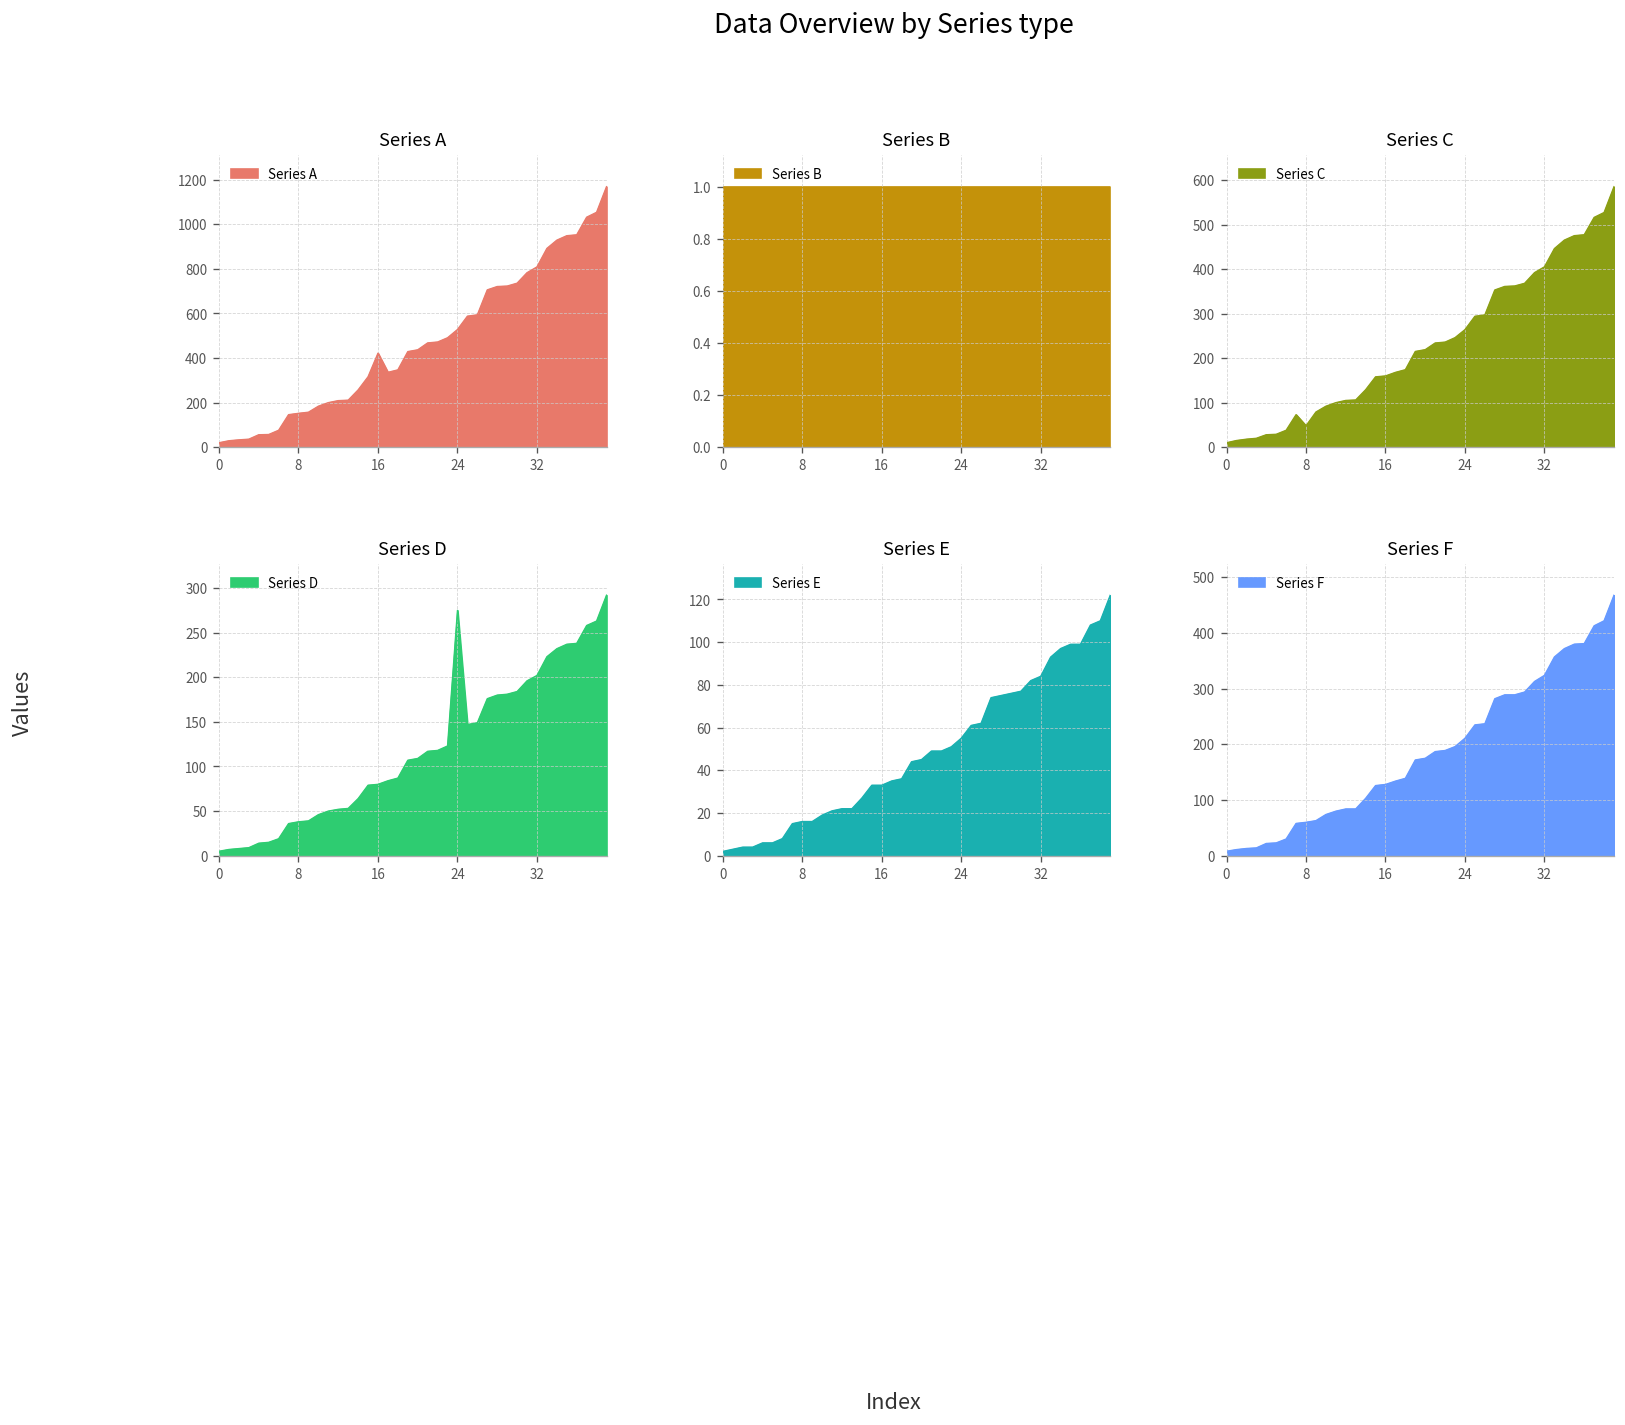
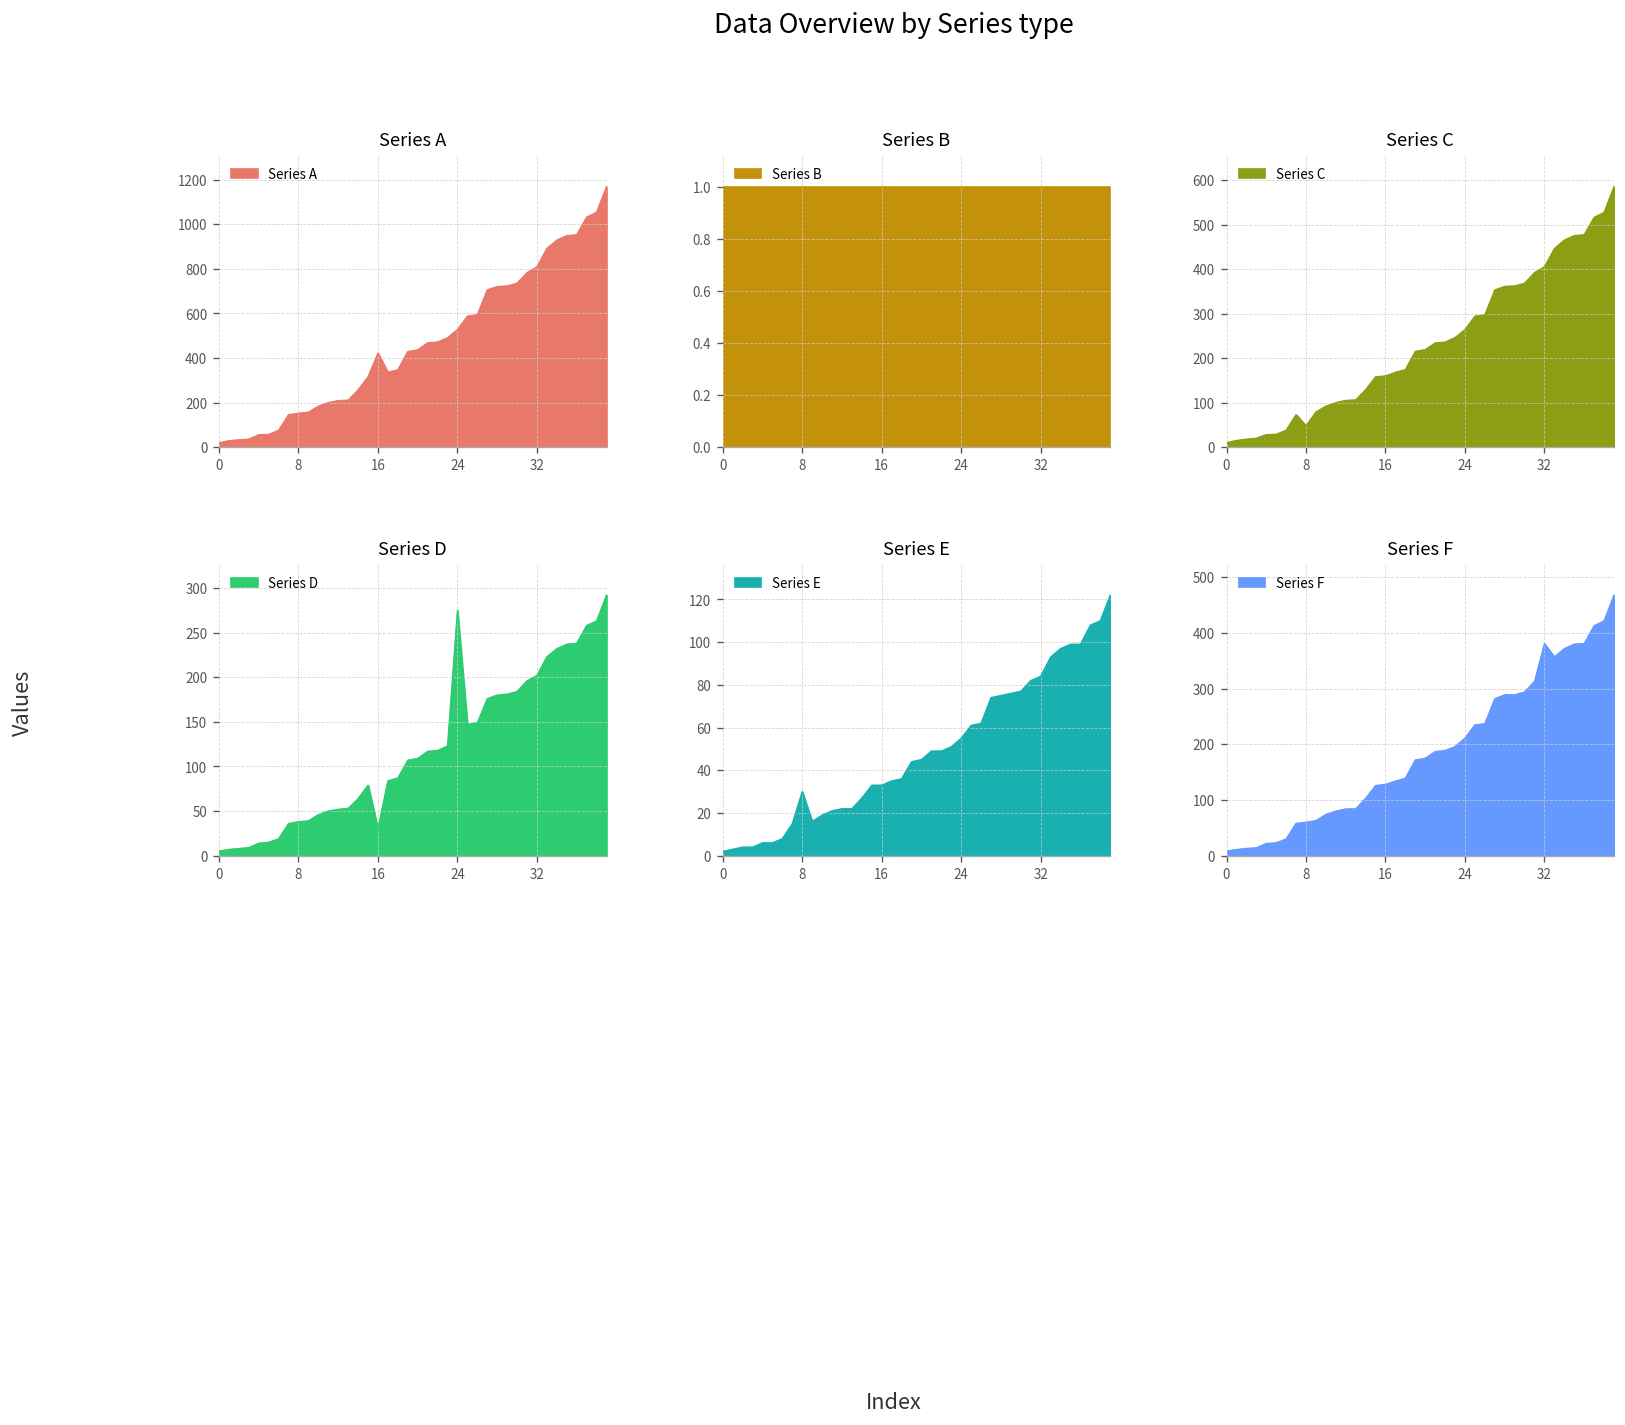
  {
    "Series A": {
      "0": 20,
      "8": 150,
      "16": 420,
      "24": 530,
      "32": 810
    },
    "Series B": {
      "0": 1.00,
      "8": 1.00,
      "16": 1.00,
      "24": 1.00,
      "32": 1.00
    },
    "Series C": {
      "0": 10,
      "8": 50,
      "16": 160,
      "24": 260,
      "32": 410
    },
    "Series D": {
      "0": 10,
      "8": 40,
-     "16": 80,
+     "16": 30,
      "24": 280,
      "32": 200
    },
    "Series E": {
      "0": 2,
-     "8": 16,
+     "8": 30,
      "16": 33,
      "24": 55,
      "32": 84
    },
    "Series F": {
      "0": 10,
      "8": 60,
      "16": 130,
      "24": 210,
-     "32": 320
+     "32": 380
    }
  }
